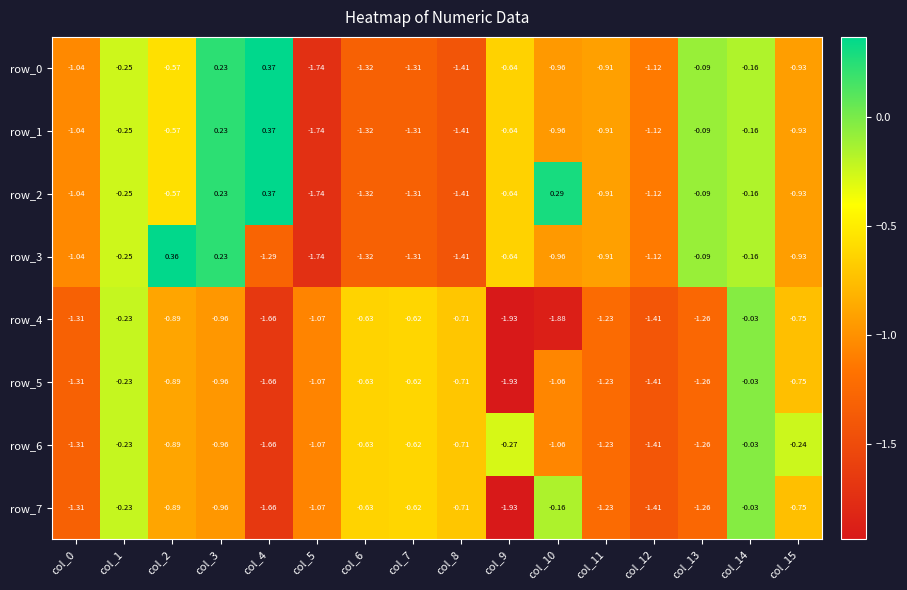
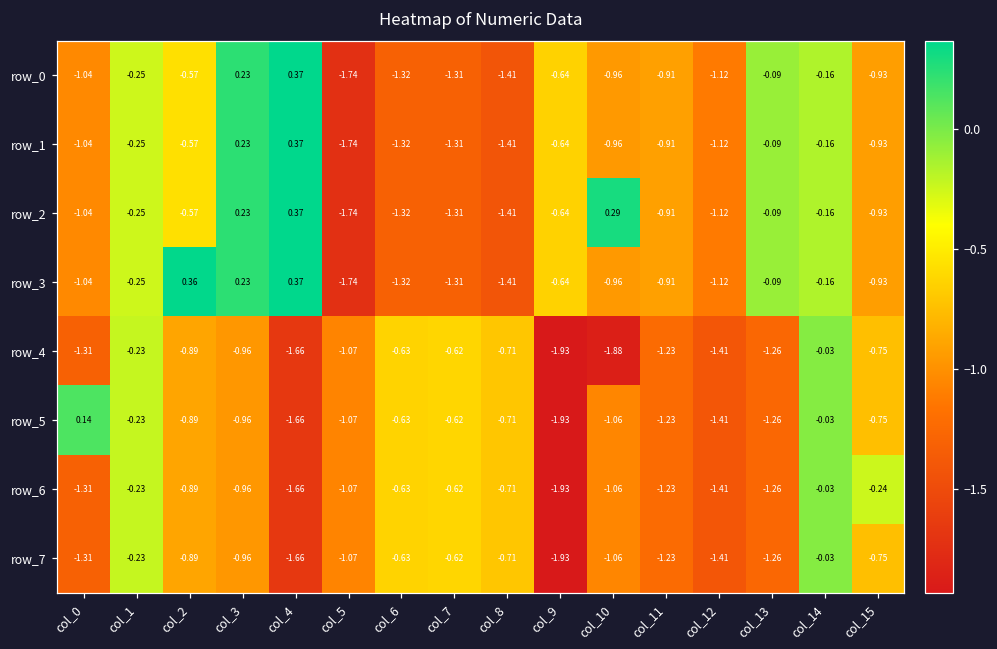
  {
    "row_0": {
      "col_0": -1.04,
      "col_1": -0.25,
      "col_2": -0.57,
      "col_3": 0.23,
      "col_4": 0.37,
      "col_5": -1.74,
      "col_6": -1.32,
      "col_7": -1.31,
      "col_8": -1.41,
      "col_9": -0.64,
      "col_10": -0.96,
      "col_11": -0.91,
      "col_12": -1.12,
      "col_13": -0.09,
      "col_14": -0.16,
      "col_15": -0.93
    },
    "row_1": {
      "col_0": -1.04,
      "col_1": -0.25,
      "col_2": -0.57,
      "col_3": 0.23,
      "col_4": 0.37,
      "col_5": -1.74,
      "col_6": -1.32,
      "col_7": -1.31,
      "col_8": -1.41,
      "col_9": -0.64,
      "col_10": -0.96,
      "col_11": -0.91,
      "col_12": -1.12,
      "col_13": -0.09,
      "col_14": -0.16,
      "col_15": -0.93
    },
    "row_2": {
      "col_0": -1.04,
      "col_1": -0.25,
      "col_2": -0.57,
      "col_3": 0.23,
      "col_4": 0.37,
      "col_5": -1.74,
      "col_6": -1.32,
      "col_7": -1.31,
      "col_8": -1.41,
      "col_9": -0.64,
      "col_10": 0.29,
      "col_11": -0.91,
      "col_12": -1.12,
      "col_13": -0.09,
      "col_14": -0.16,
      "col_15": -0.93
    },
    "row_3": {
      "col_0": -1.04,
      "col_1": -0.25,
      "col_2": 0.36,
      "col_3": 0.23,
-     "col_4": -1.29,
+     "col_4": 0.37,
      "col_5": -1.74,
      "col_6": -1.32,
      "col_7": -1.31,
      "col_8": -1.41,
      "col_9": -0.64,
      "col_10": -0.96,
      "col_11": -0.91,
      "col_12": -1.12,
      "col_13": -0.09,
      "col_14": -0.16,
      "col_15": -0.93
    },
    "row_4": {
      "col_0": -1.31,
      "col_1": -0.23,
      "col_2": -0.89,
      "col_3": -0.96,
      "col_4": -1.66,
      "col_5": -1.07,
      "col_6": -0.63,
      "col_7": -0.62,
      "col_8": -0.71,
      "col_9": -1.93,
      "col_10": -1.88,
      "col_11": -1.23,
      "col_12": -1.41,
      "col_13": -1.26,
      "col_14": -0.03,
      "col_15": -0.75
    },
    "row_5": {
-     "col_0": -1.31,
+     "col_0": 0.14,
      "col_1": -0.23,
      "col_2": -0.89,
      "col_3": -0.96,
      "col_4": -1.66,
      "col_5": -1.07,
      "col_6": -0.63,
      "col_7": -0.62,
      "col_8": -0.71,
      "col_9": -1.93,
      "col_10": -1.06,
      "col_11": -1.23,
      "col_12": -1.41,
      "col_13": -1.26,
      "col_14": -0.03,
      "col_15": -0.75
    },
    "row_6": {
      "col_0": -1.31,
      "col_1": -0.23,
      "col_2": -0.89,
      "col_3": -0.96,
      "col_4": -1.66,
      "col_5": -1.07,
      "col_6": -0.63,
      "col_7": -0.62,
      "col_8": -0.71,
-     "col_9": -0.27,
+     "col_9": -1.93,
      "col_10": -1.06,
      "col_11": -1.23,
      "col_12": -1.41,
      "col_13": -1.26,
      "col_14": -0.03,
      "col_15": -0.24
    },
    "row_7": {
      "col_0": -1.31,
      "col_1": -0.23,
      "col_2": -0.89,
      "col_3": -0.96,
      "col_4": -1.66,
      "col_5": -1.07,
      "col_6": -0.63,
      "col_7": -0.62,
      "col_8": -0.71,
      "col_9": -1.93,
-     "col_10": -0.16,
+     "col_10": -1.06,
      "col_11": -1.23,
      "col_12": -1.41,
      "col_13": -1.26,
      "col_14": -0.03,
      "col_15": -0.75
    }
  }
